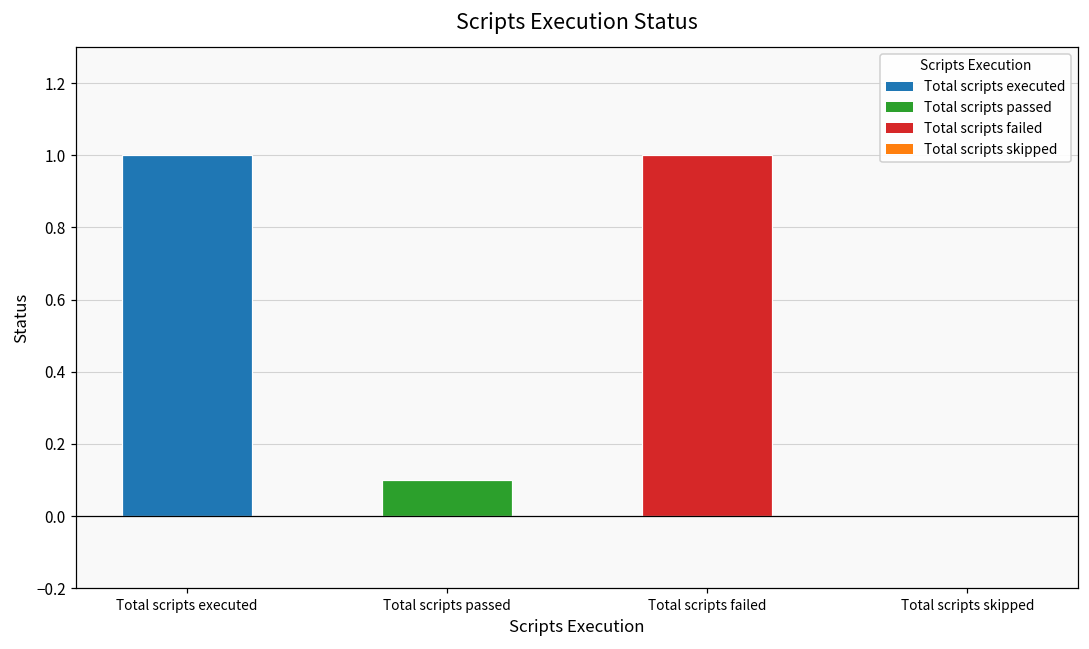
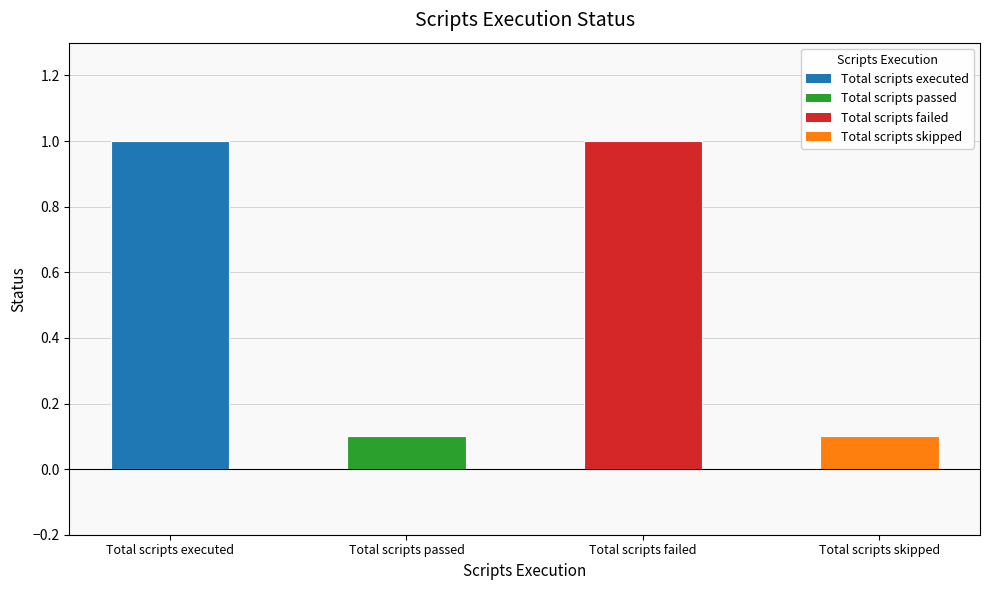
  {
    "Total scripts executed": 1.0,
    "Total scripts passed": 0.1,
    "Total scripts failed": 1.0,
-   "Total scripts skipped": 0.0
+   "Total scripts skipped": 0.1
  }
